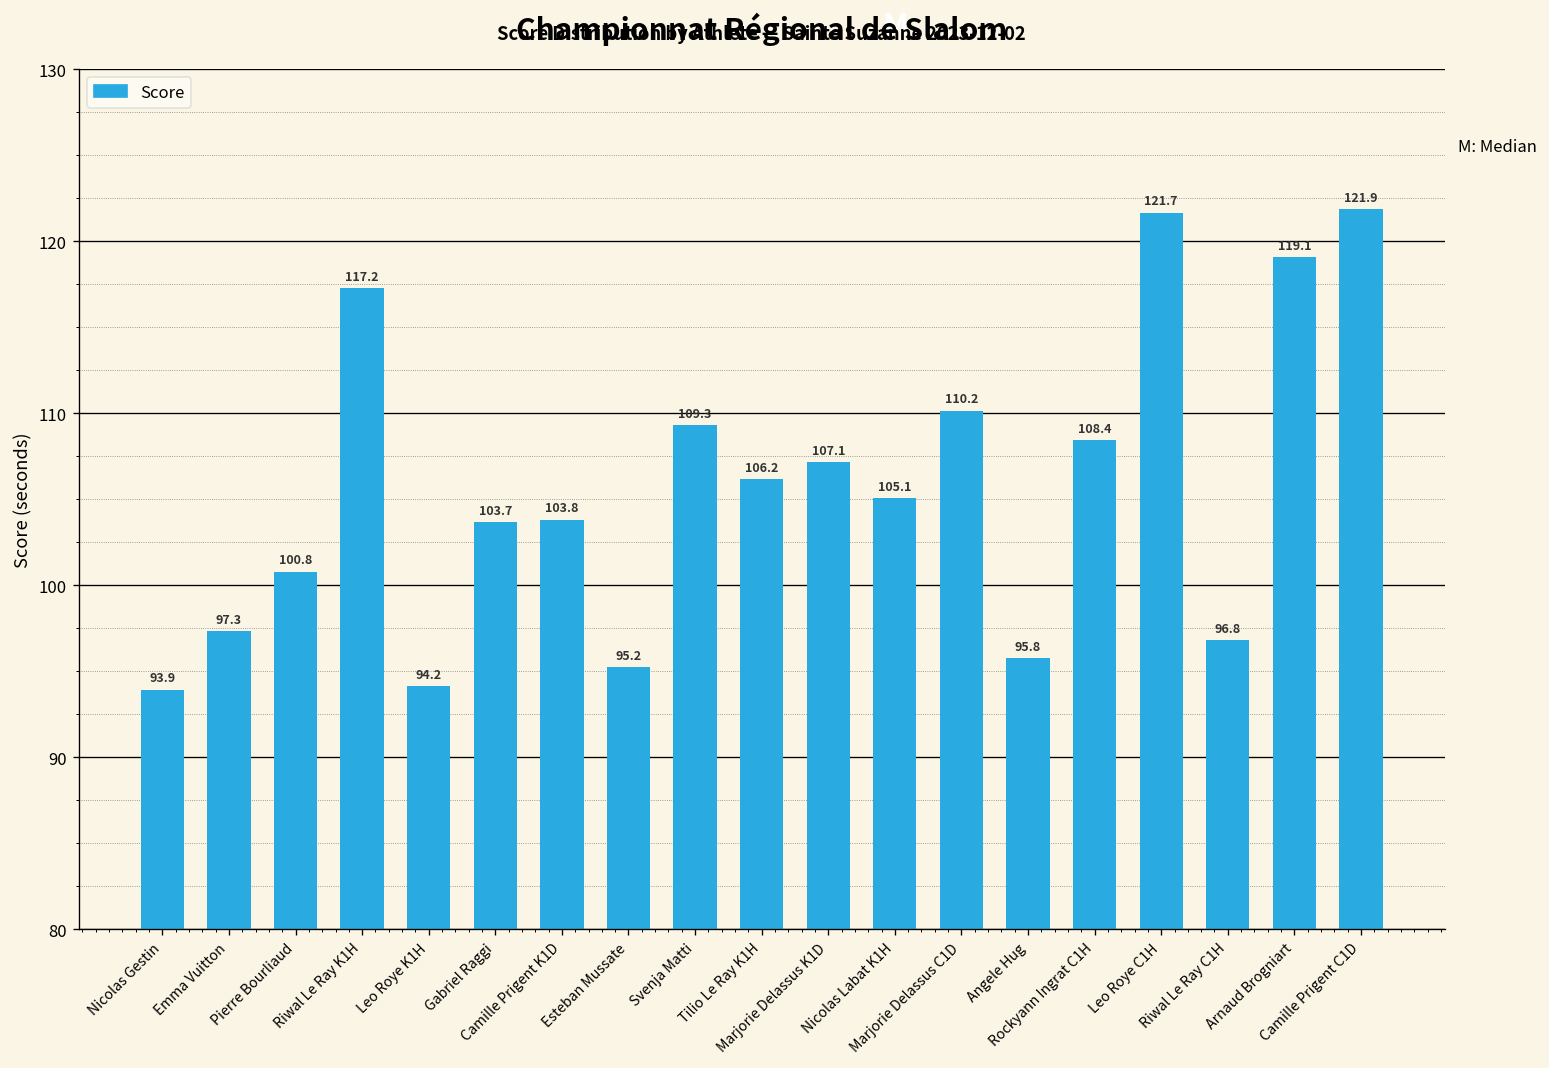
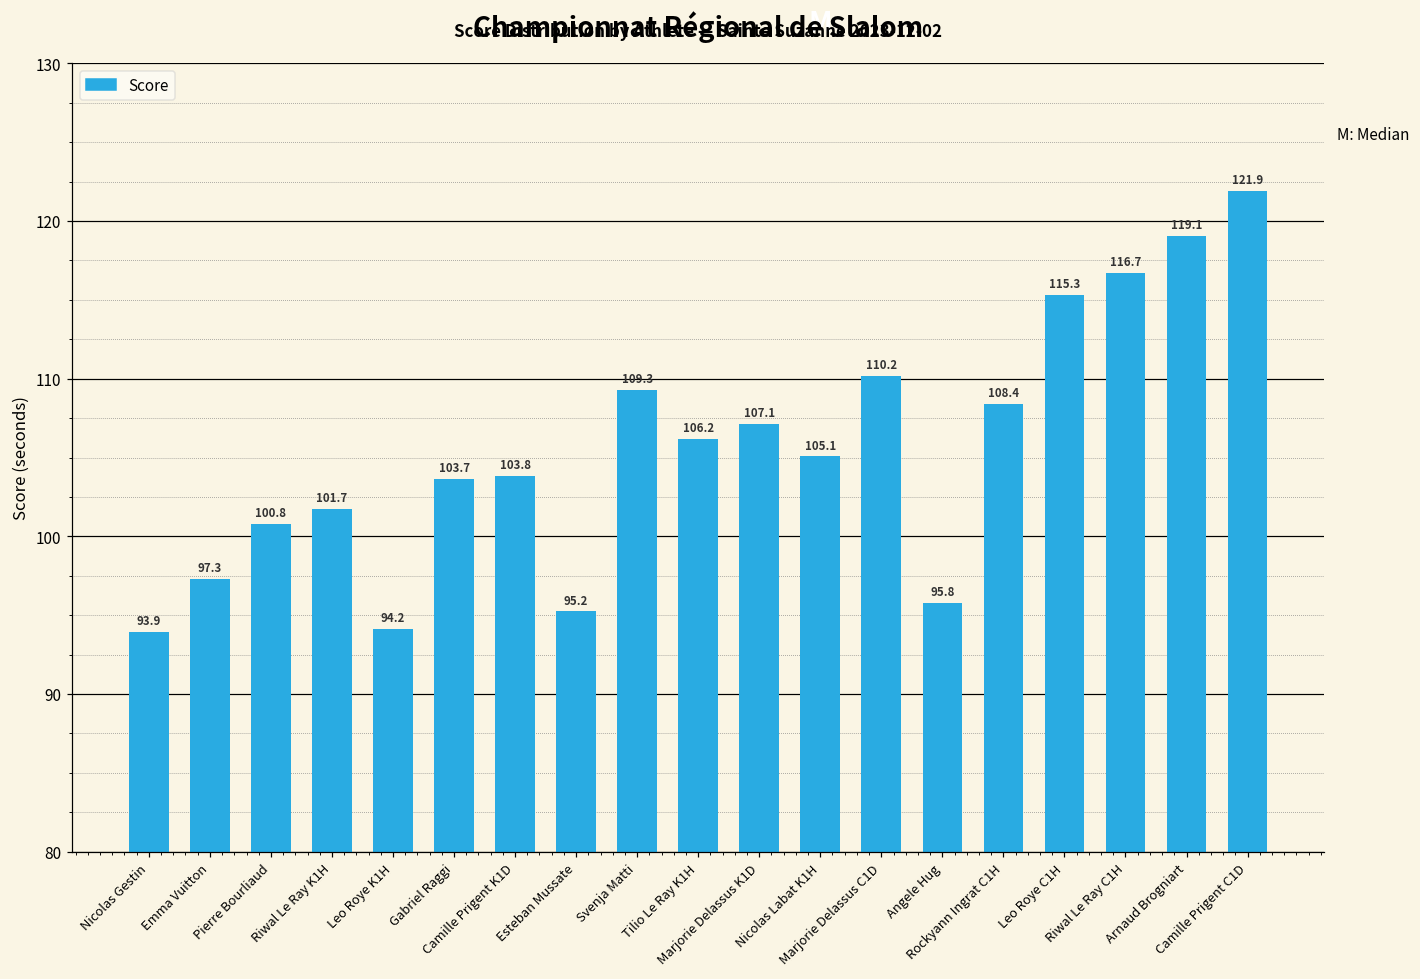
  {
    "Nicolas Gestin": 93.9,
    "Emma Vuitton": 97.3,
    "Pierre Bourliaud": 100.8,
-   "Riwal Le Ray K1H": 117.2,
+   "Riwal Le Ray K1H": 101.7,
    "Leo Roye K1H": 94.2,
    "Gabriel Raggi": 103.7,
    "Camille Prigent K1D": 103.8,
    "Esteban Mussate": 95.2,
    "Svenja Matti": 109.3,
    "Tilio Le Ray K1H": 106.2,
    "Marjorie Delassus K1D": 107.1,
    "Nicolas Labat K1H": 105.1,
    "Marjorie Delassus C1D": 110.2,
    "Angele Hug": 95.8,
    "Rockyann Ingrat C1H": 108.4,
-   "Leo Roye C1H": 121.7,
-   "Riwal Le Ray C1H": 96.8,
+   "Leo Roye C1H": 115.3,
+   "Riwal Le Ray C1H": 116.7,
    "Arnaud Brogniart": 119.1,
    "Camille Prigent C1D": 121.9
  }
